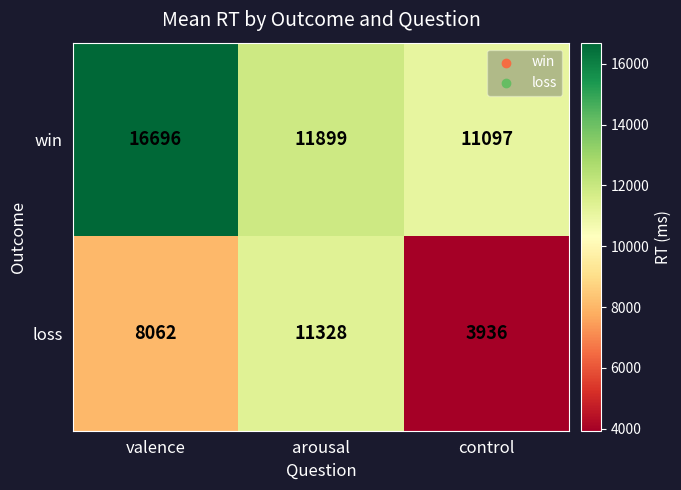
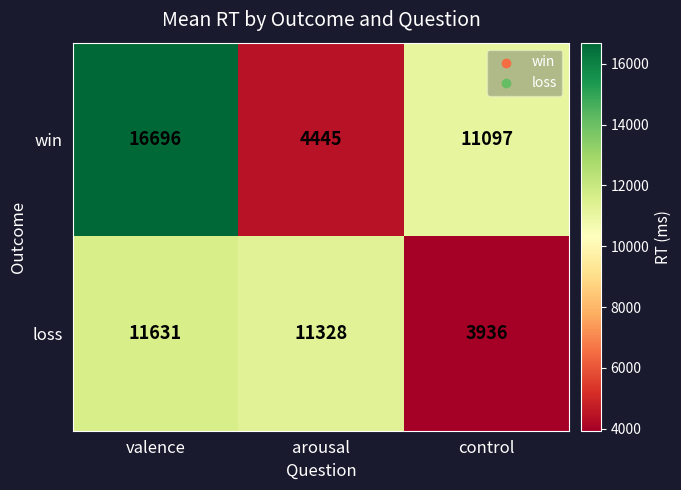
  {
    "win": {
      "valence": 16696,
-     "arousal": 11899,
+     "arousal": 4445,
      "control": 11097
    },
    "loss": {
-     "valence": 8062,
+     "valence": 11631,
      "arousal": 11328,
      "control": 3936
    }
  }
